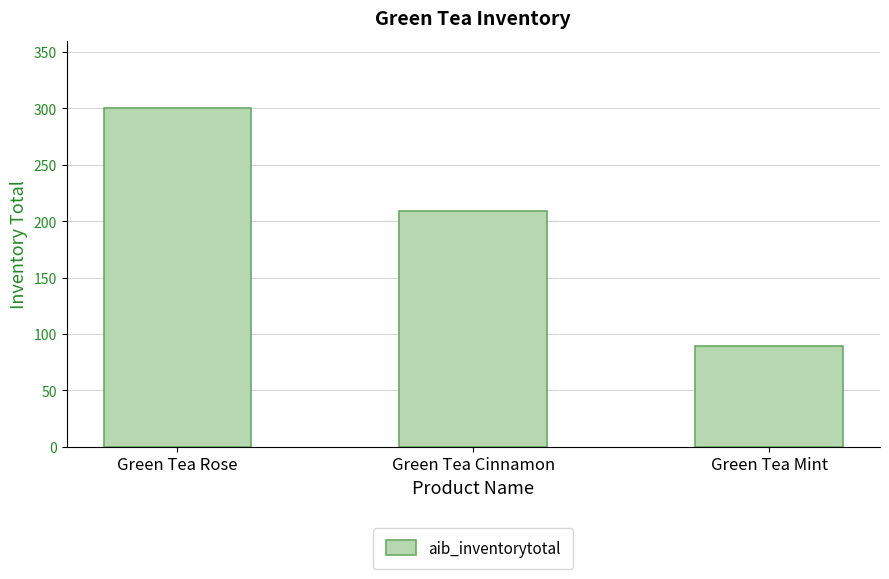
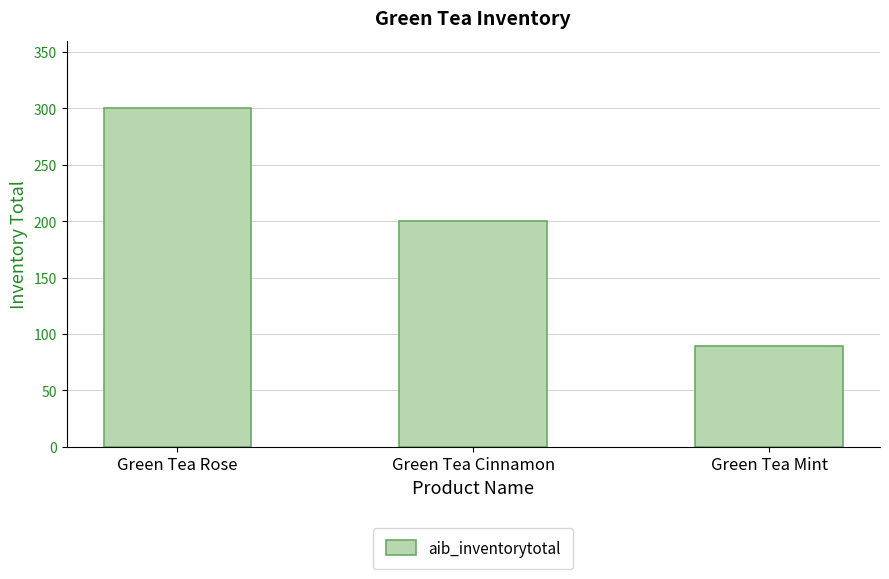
  {
    "Green Tea Rose": 300,
-   "Green Tea Cinnamon": 209,
+   "Green Tea Cinnamon": 200,
    "Green Tea Mint": 89
  }
